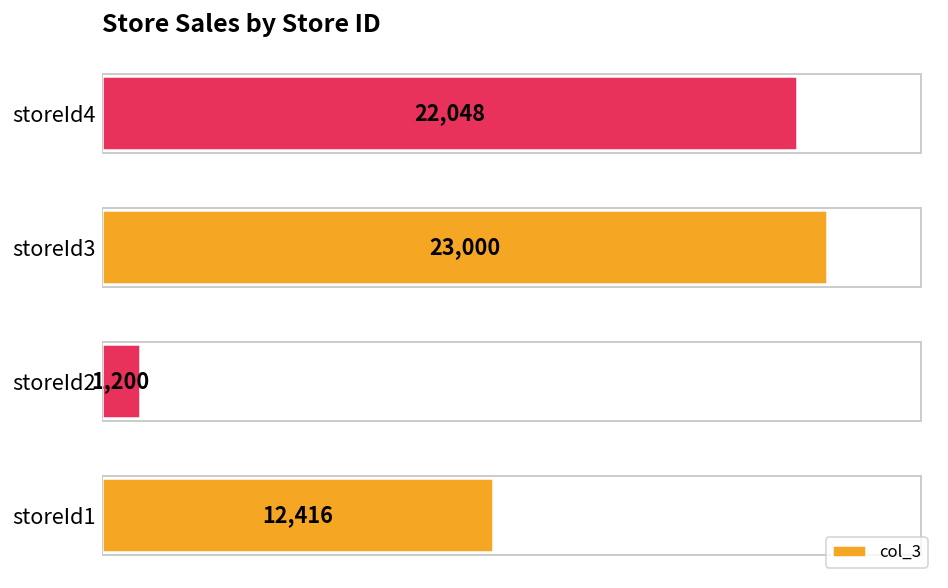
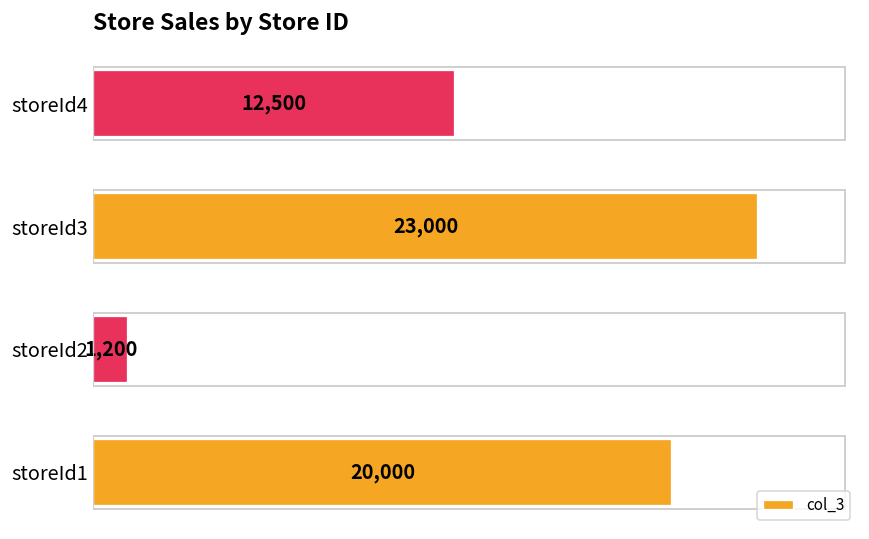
  {
-   "storeId4": "22,048",
+   "storeId4": "12,500",
    "storeId3": "23,000",
    "storeId2": "1,200",
-   "storeId1": "12,416"
+   "storeId1": "20,000"
  }
